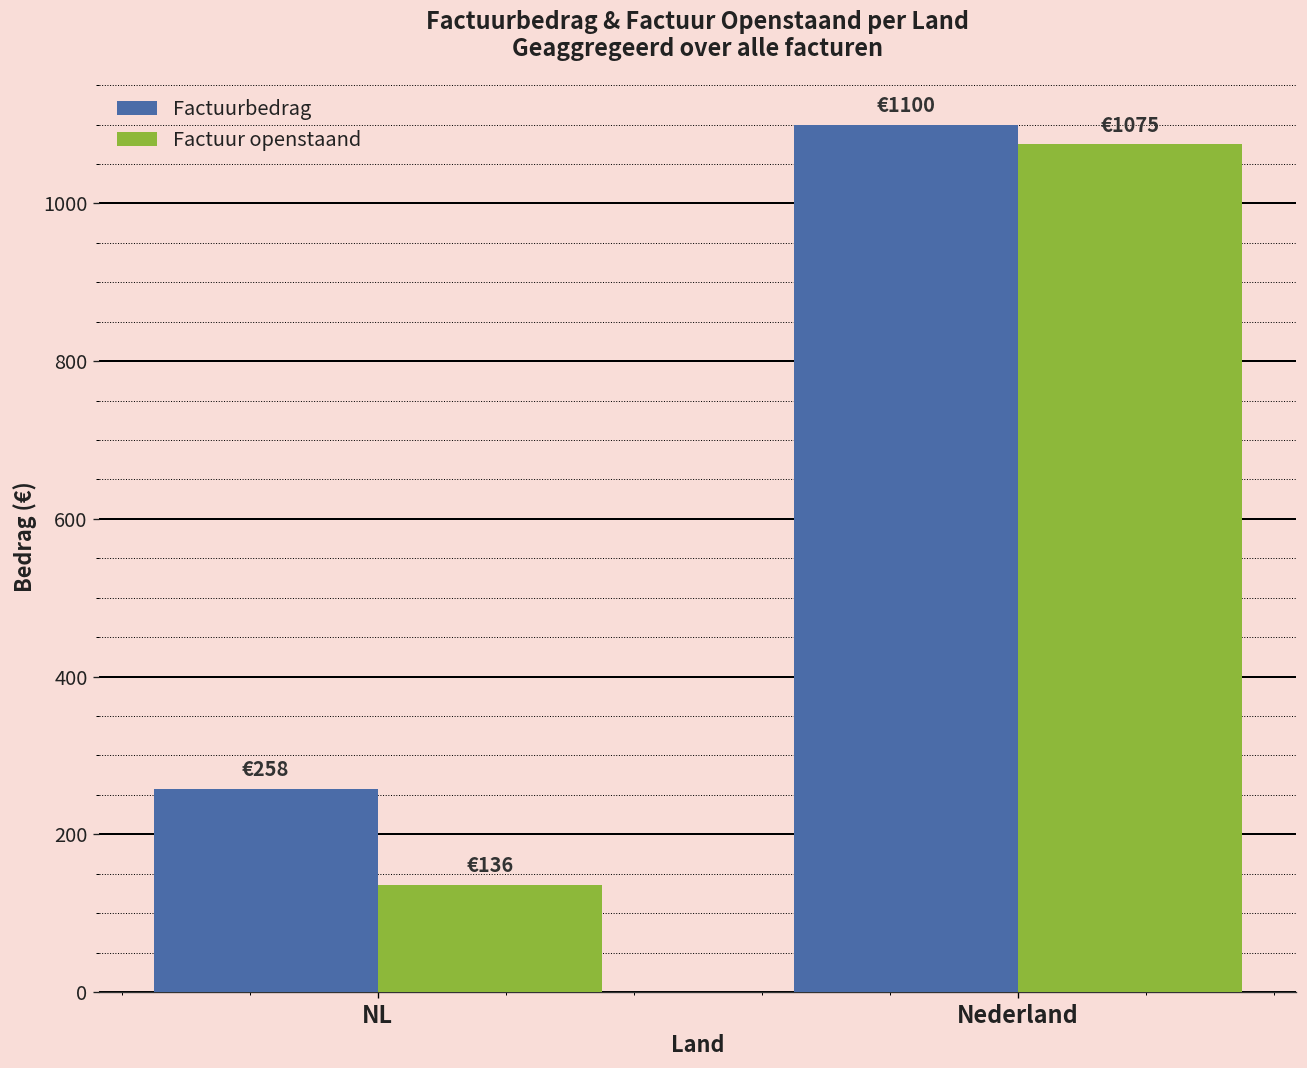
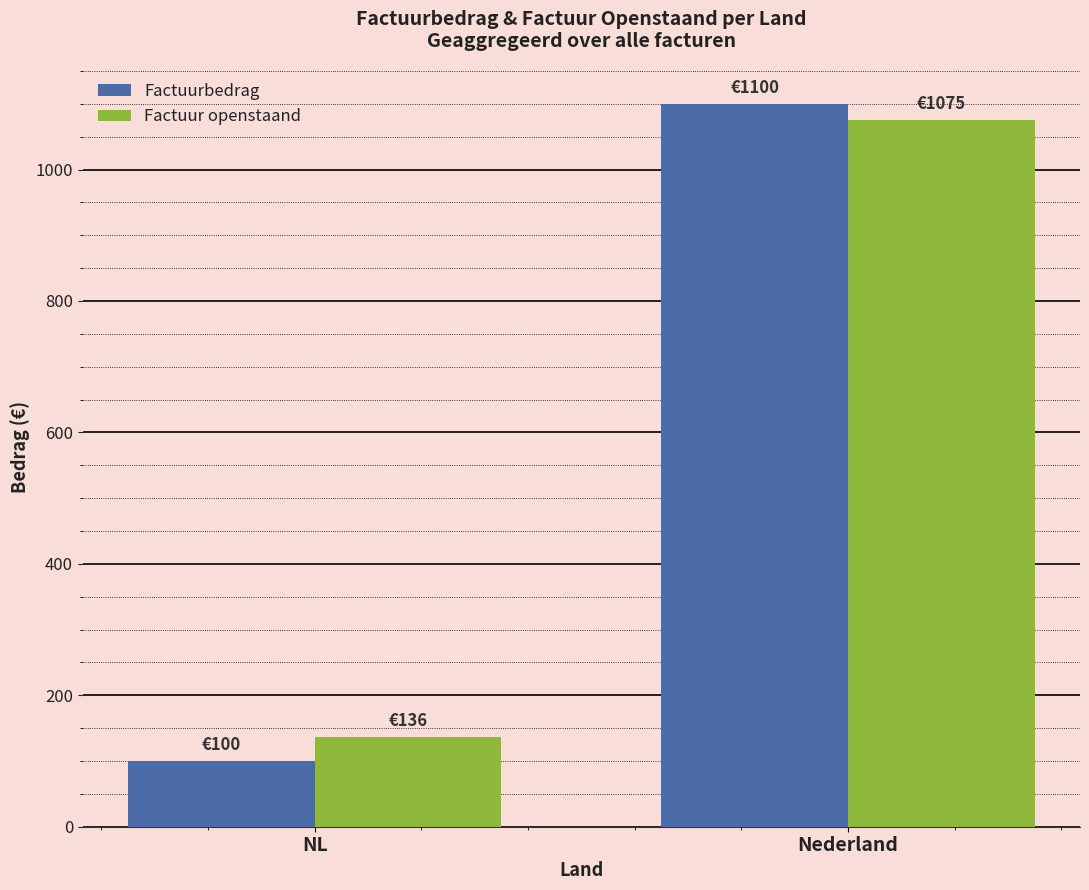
  {
    "Factuurbedrag": {
-     "NL": "€258",
+     "NL": "€100",
      "Nederland": "€1100"
    },
    "Factuur openstaand": {
      "NL": "€136",
      "Nederland": "€1075"
    }
  }
